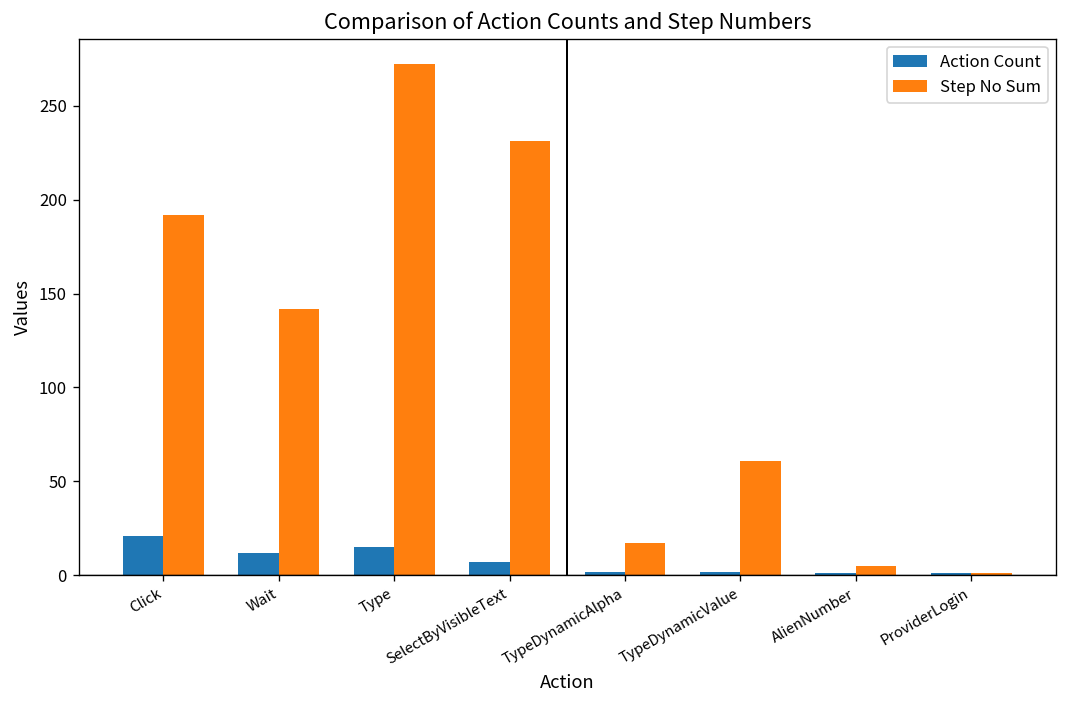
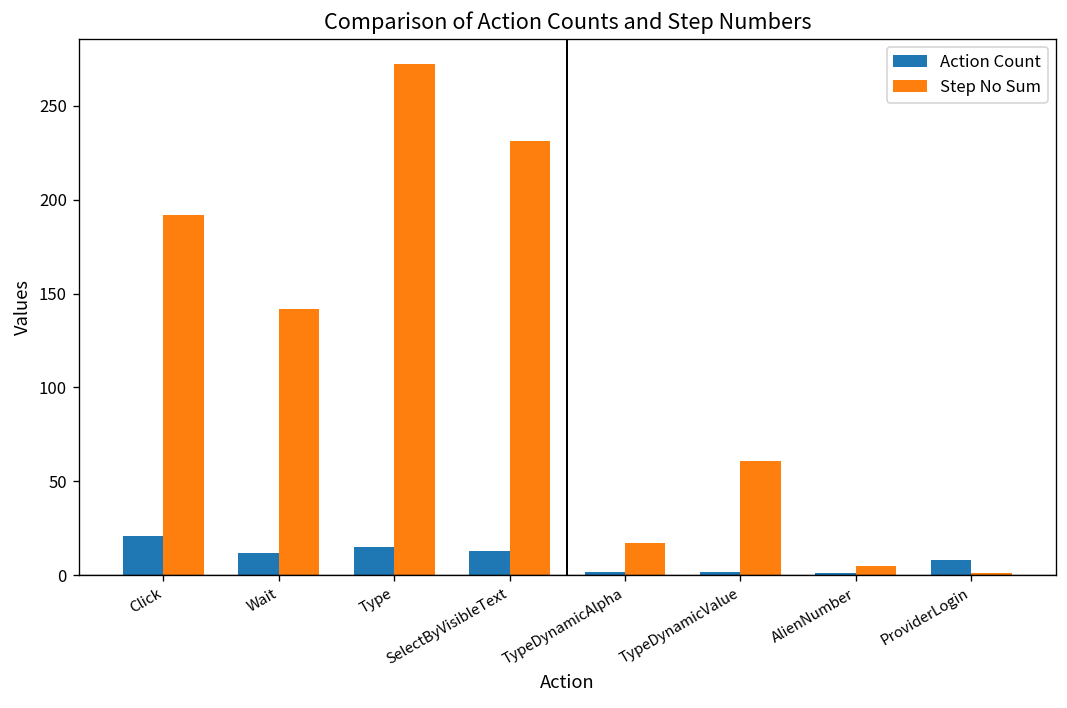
  {
    "Action Count": {
      "Click": 21,
      "Wait": 12,
      "Type": 15,
-     "SelectByVisibleText": 7,
+     "SelectByVisibleText": 13,
      "TypeDynamicAlpha": 2,
      "TypeDynamicValue": 2,
-     "ProviderLogin": 1
+     "ProviderLogin": 8
    },
    "Step No Sum": {
      "Click": 192,
      "Wait": 142,
      "Type": 272,
      "SelectByVisibleText": 231,
      "TypeDynamicAlpha": 17,
      "TypeDynamicValue": 61,
      "AlienNumber": 5
    }
  }
